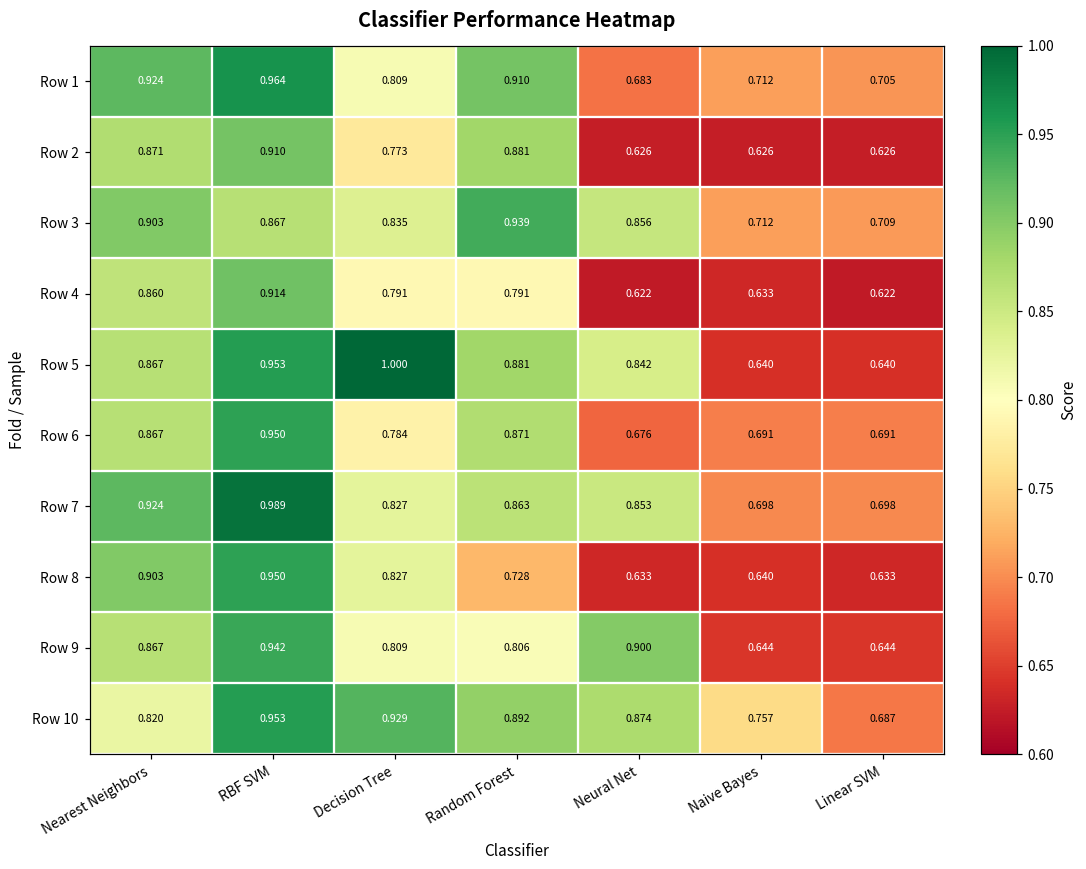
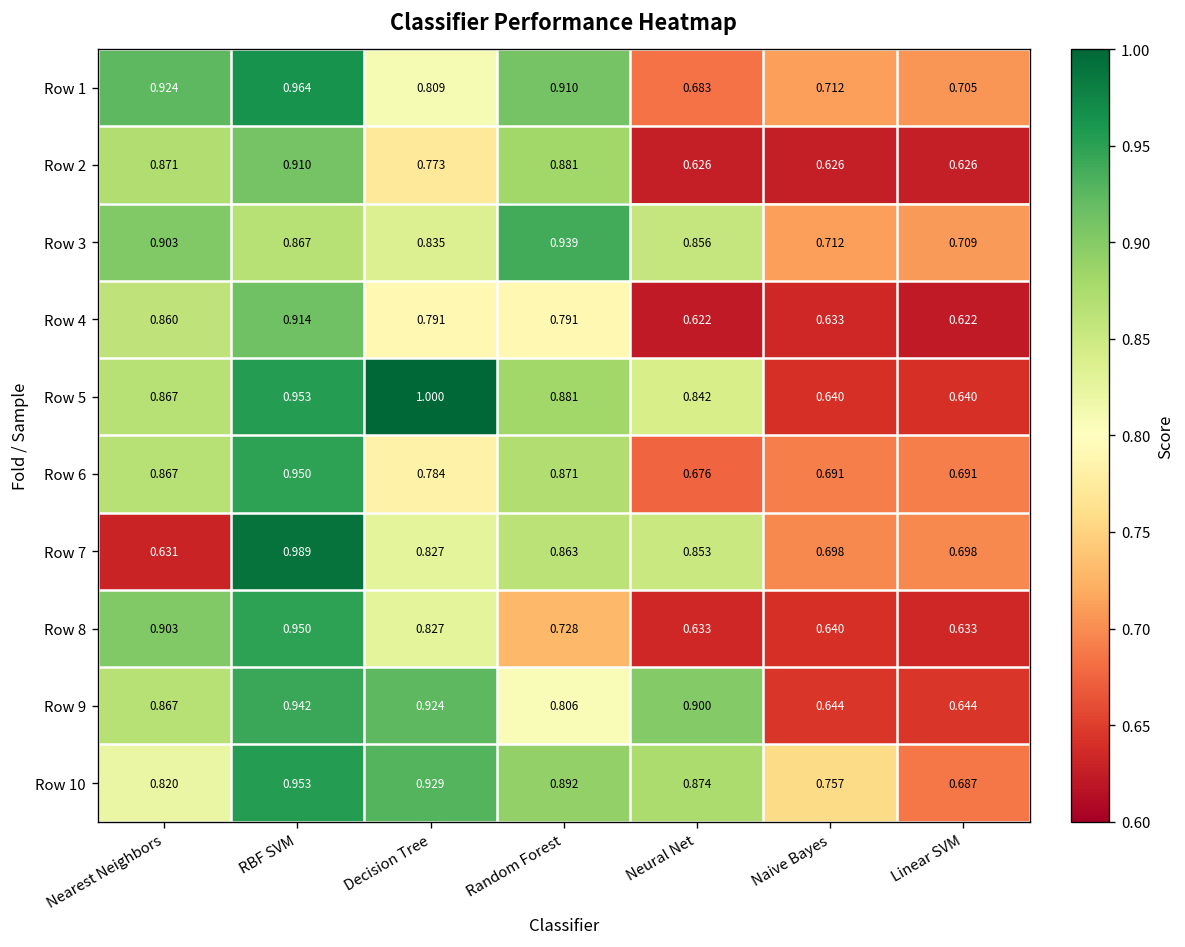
  {
    "Row 1": {
      "Nearest Neighbors": 0.924,
      "RBF SVM": 0.964,
      "Decision Tree": 0.809,
      "Random Forest": 0.910,
      "Neural Net": 0.683,
      "Naive Bayes": 0.712,
      "Linear SVM": 0.705
    },
    "Row 2": {
      "Nearest Neighbors": 0.871,
      "RBF SVM": 0.910,
      "Decision Tree": 0.773,
      "Random Forest": 0.881,
      "Neural Net": 0.626,
      "Naive Bayes": 0.626,
      "Linear SVM": 0.626
    },
    "Row 3": {
      "Nearest Neighbors": 0.903,
      "RBF SVM": 0.867,
      "Decision Tree": 0.835,
      "Random Forest": 0.939,
      "Neural Net": 0.856,
      "Naive Bayes": 0.712,
      "Linear SVM": 0.709
    },
    "Row 4": {
      "Nearest Neighbors": 0.860,
      "RBF SVM": 0.914,
      "Decision Tree": 0.791,
      "Random Forest": 0.791,
      "Neural Net": 0.622,
      "Naive Bayes": 0.633,
      "Linear SVM": 0.622
    },
    "Row 5": {
      "Nearest Neighbors": 0.867,
      "RBF SVM": 0.953,
      "Decision Tree": 1.000,
      "Random Forest": 0.881,
      "Neural Net": 0.842,
      "Naive Bayes": 0.640,
      "Linear SVM": 0.640
    },
    "Row 6": {
      "Nearest Neighbors": 0.867,
      "RBF SVM": 0.950,
      "Decision Tree": 0.784,
      "Random Forest": 0.871,
      "Neural Net": 0.676,
      "Naive Bayes": 0.691,
      "Linear SVM": 0.691
    },
    "Row 7": {
-     "Nearest Neighbors": 0.924,
+     "Nearest Neighbors": 0.631,
      "RBF SVM": 0.989,
      "Decision Tree": 0.827,
      "Random Forest": 0.863,
      "Neural Net": 0.853,
      "Naive Bayes": 0.698,
      "Linear SVM": 0.698
    },
    "Row 8": {
      "Nearest Neighbors": 0.903,
      "RBF SVM": 0.950,
      "Decision Tree": 0.827,
      "Random Forest": 0.728,
      "Neural Net": 0.633,
      "Naive Bayes": 0.640,
      "Linear SVM": 0.633
    },
    "Row 9": {
      "Nearest Neighbors": 0.867,
      "RBF SVM": 0.942,
-     "Decision Tree": 0.809,
+     "Decision Tree": 0.924,
      "Random Forest": 0.806,
      "Neural Net": 0.900,
      "Naive Bayes": 0.644,
      "Linear SVM": 0.644
    },
    "Row 10": {
      "Nearest Neighbors": 0.820,
      "RBF SVM": 0.953,
      "Decision Tree": 0.929,
      "Random Forest": 0.892,
      "Neural Net": 0.874,
      "Naive Bayes": 0.757,
      "Linear SVM": 0.687
    }
  }
